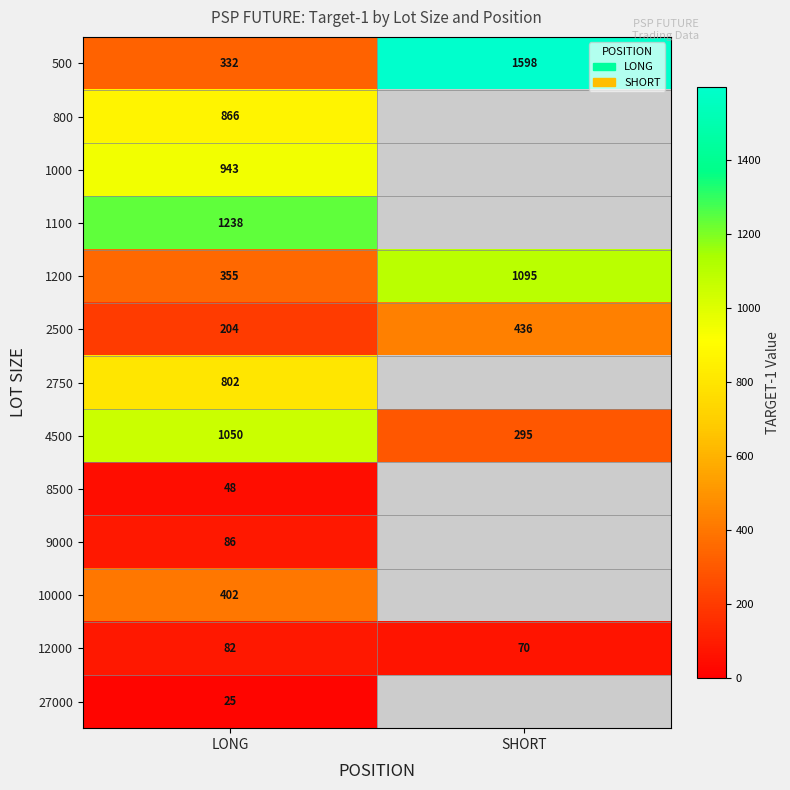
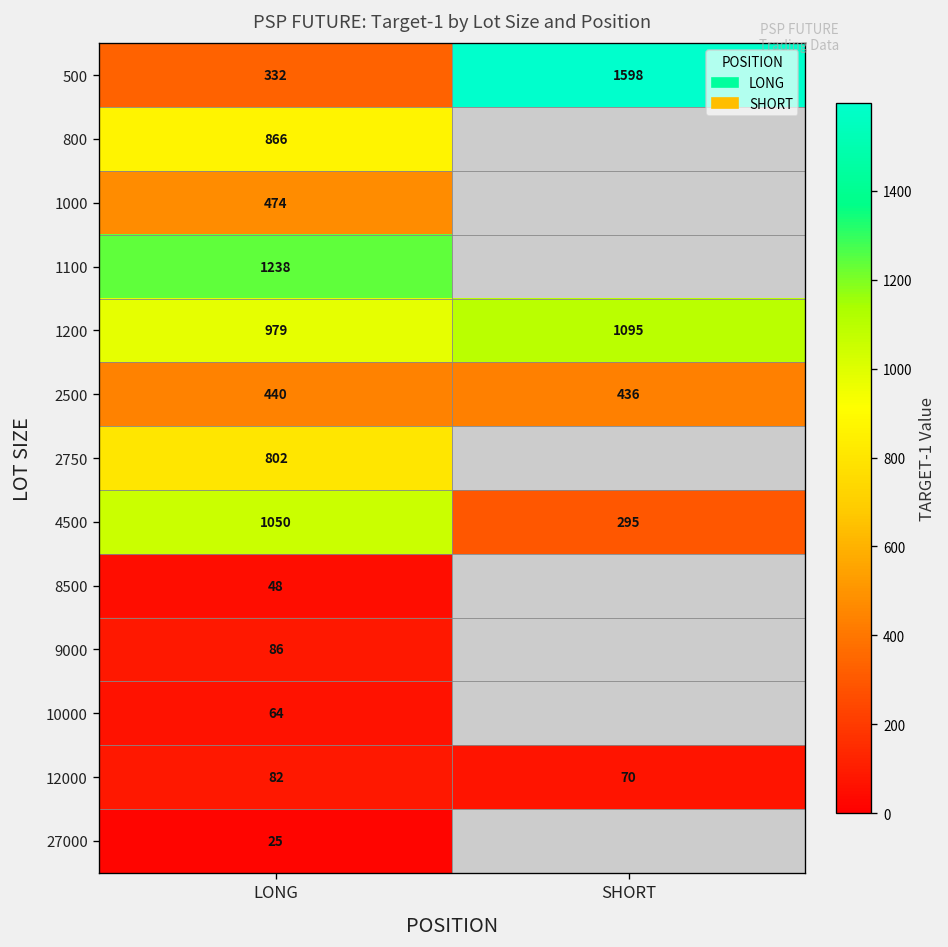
  {
    "500": {
      "LONG": 332,
      "SHORT": 1598
    },
    "800": {
      "LONG": 866
    },
    "1000": {
-     "LONG": 943
+     "LONG": 474
    },
    "1100": {
      "LONG": 1238
    },
    "1200": {
-     "LONG": 355,
+     "LONG": 979,
      "SHORT": 1095
    },
    "2500": {
-     "LONG": 204,
+     "LONG": 440,
      "SHORT": 436
    },
    "2750": {
      "LONG": 802
    },
    "4500": {
      "LONG": 1050,
      "SHORT": 295
    },
    "8500": {
      "LONG": 48
    },
    "9000": {
      "LONG": 86
    },
    "10000": {
-     "LONG": 402
+     "LONG": 64
    },
    "12000": {
      "LONG": 82,
      "SHORT": 70
    },
    "27000": {
      "LONG": 25
    }
  }
